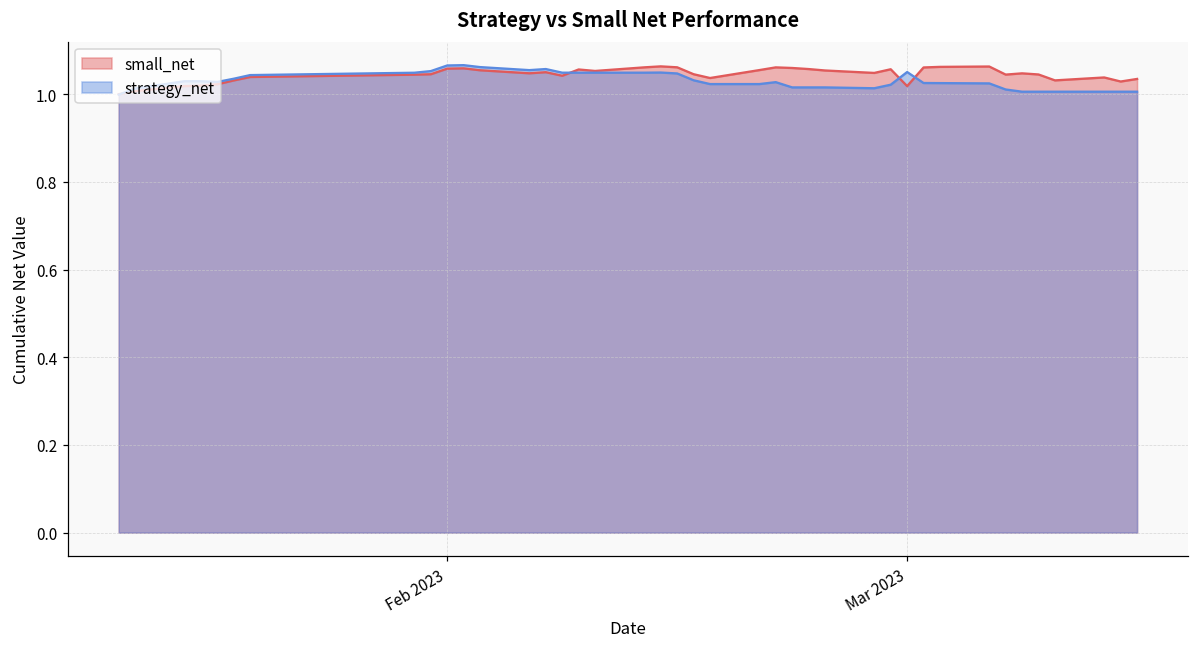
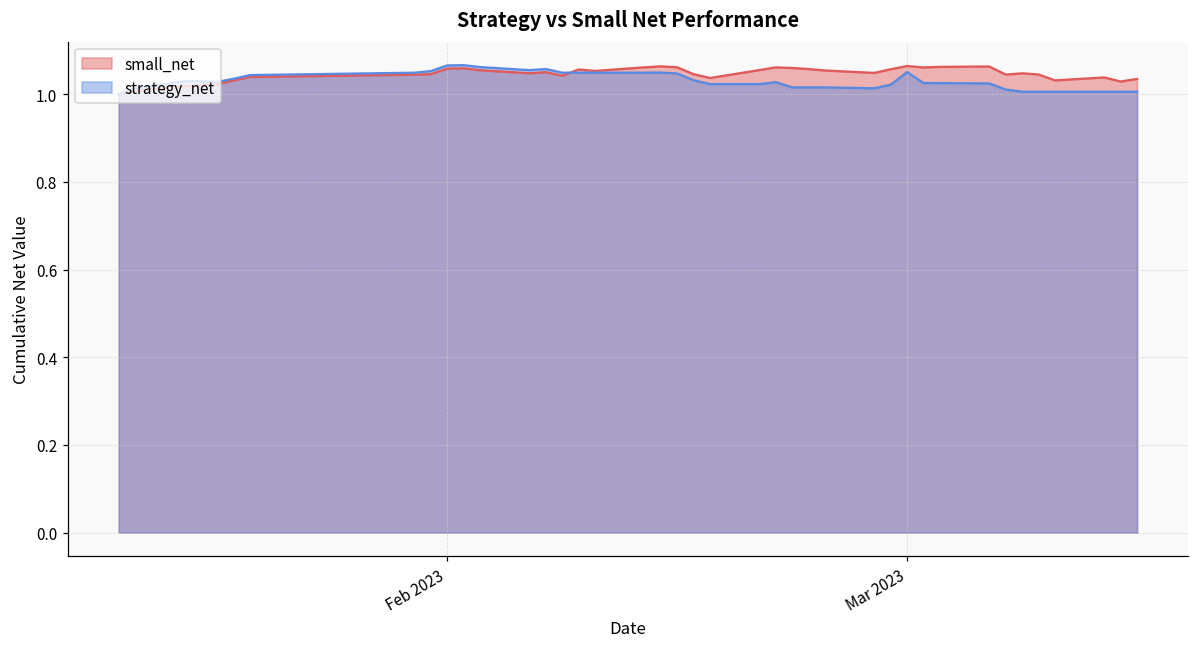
  {
    "small_net": {
      "Feb 2023": 1.06,
-     "Mar 2023": 1.02
+     "Mar 2023": 1.06
    },
    "strategy_net": {
      "Feb 2023": 1.07,
      "Mar 2023": 1.05
    }
  }
